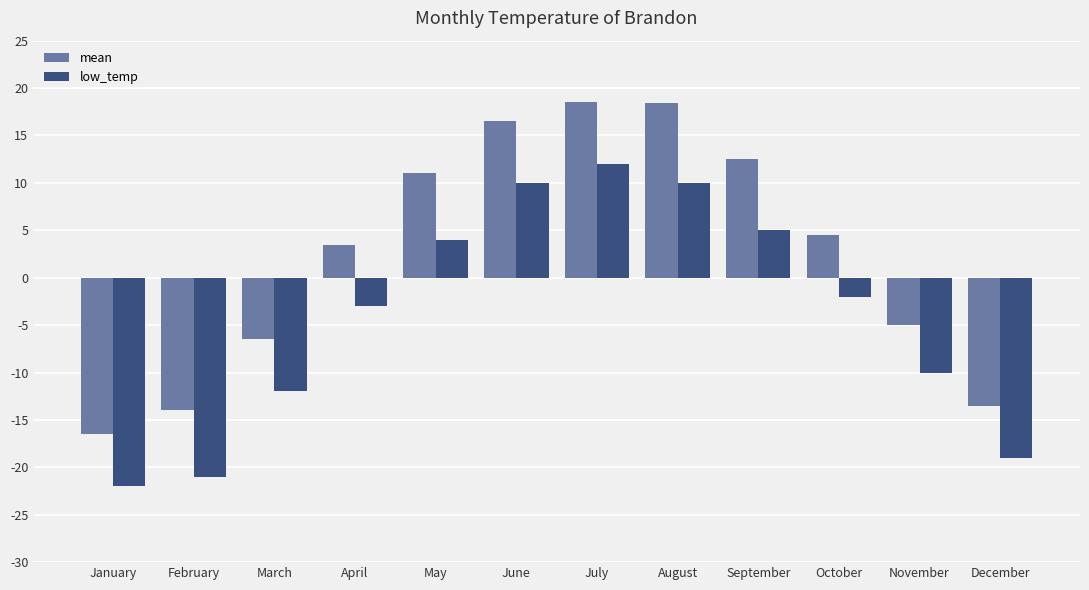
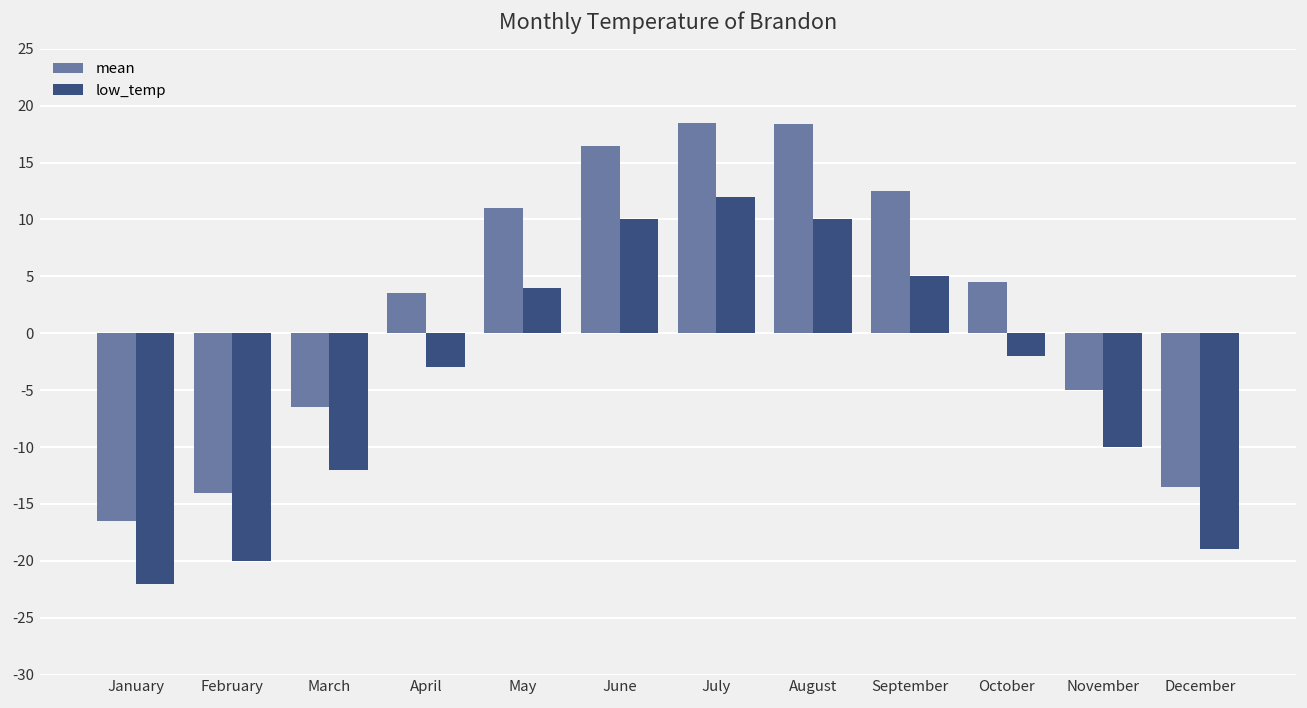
  {
    "mean": {
      "January": -17,
      "February": -14,
      "March": -7,
      "April": 4,
      "May": 11,
      "June": 17,
      "July": 19,
      "August": 18,
      "September": 13,
      "October": 5,
      "November": -5,
      "December": -14
    },
    "low_temp": {
      "January": -22,
-     "February": -21,
+     "February": -20,
      "March": -12,
      "April": -3,
      "May": 4,
      "June": 10,
      "July": 12,
      "August": 10,
      "September": 5,
      "October": -2,
      "November": -10,
      "December": -19
    }
  }
